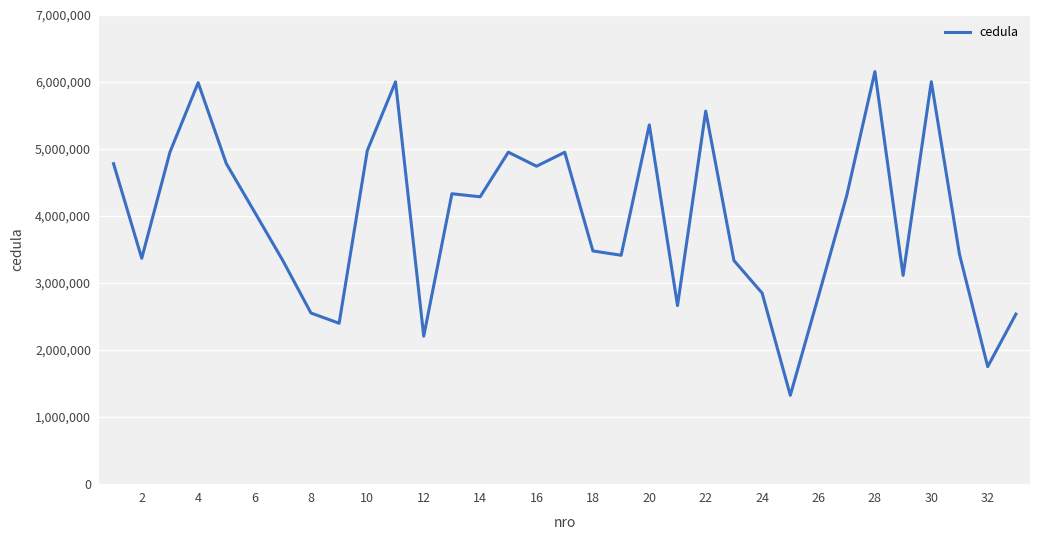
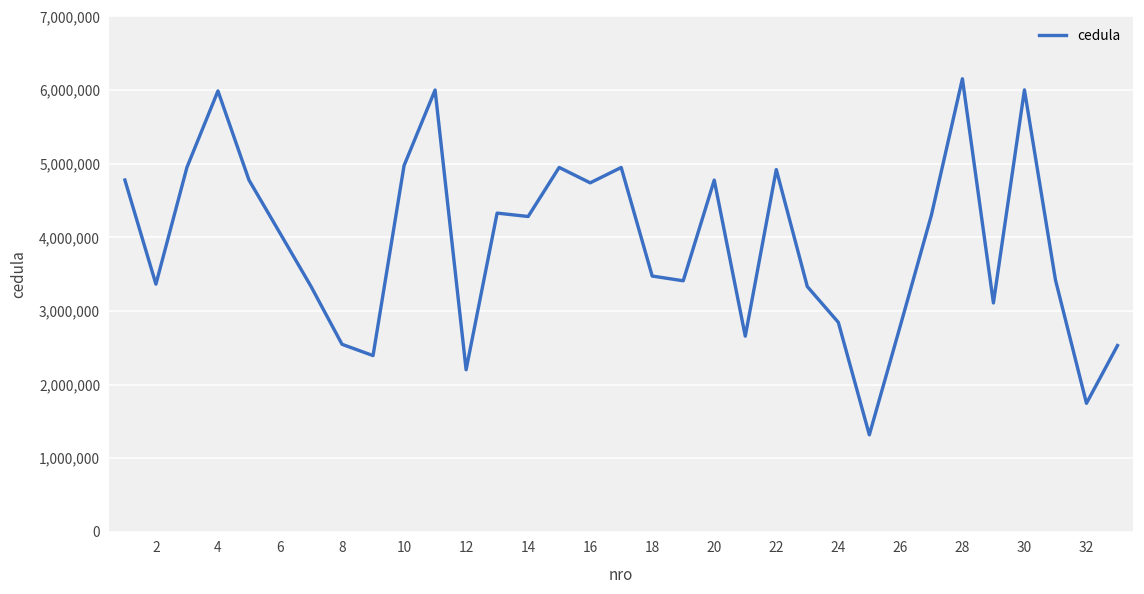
  {
    "2": "3,400,000",
    "4": "6,000,000",
    "6": "4,100,000",
    "8": "2,500,000",
    "10": "5,000,000",
    "12": "2,200,000",
    "14": "4,300,000",
    "16": "4,700,000",
    "18": "3,500,000",
-   "20": "5,400,000",
-   "22": "5,600,000",
+   "20": "4,800,000",
+   "22": "4,900,000",
    "24": "2,800,000",
    "26": "2,800,000",
    "28": "6,200,000",
    "30": "6,000,000",
    "32": "1,700,000"
  }
